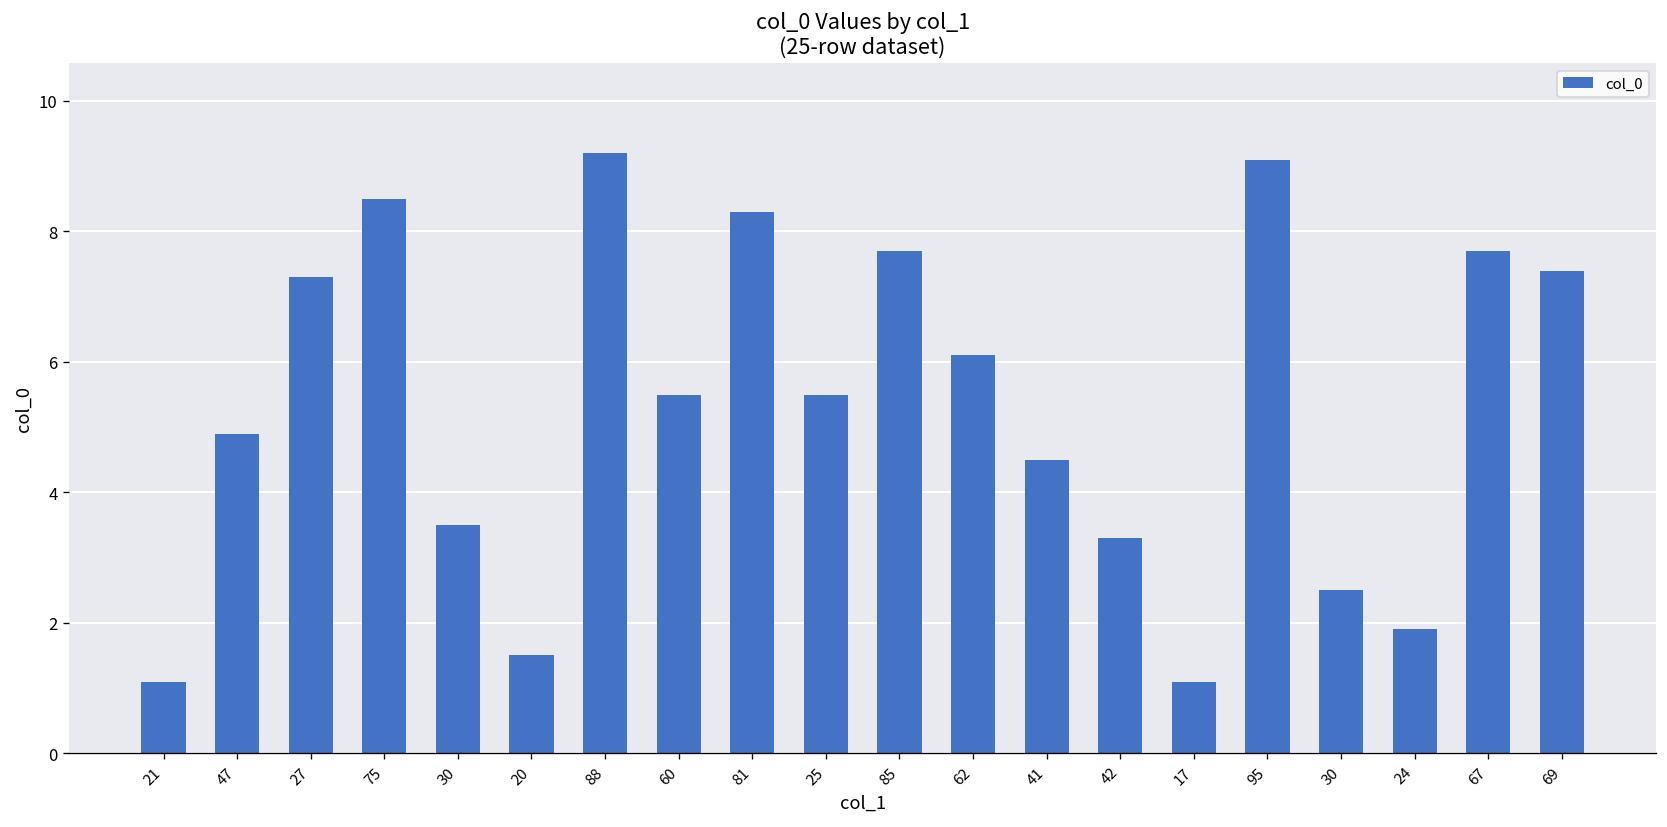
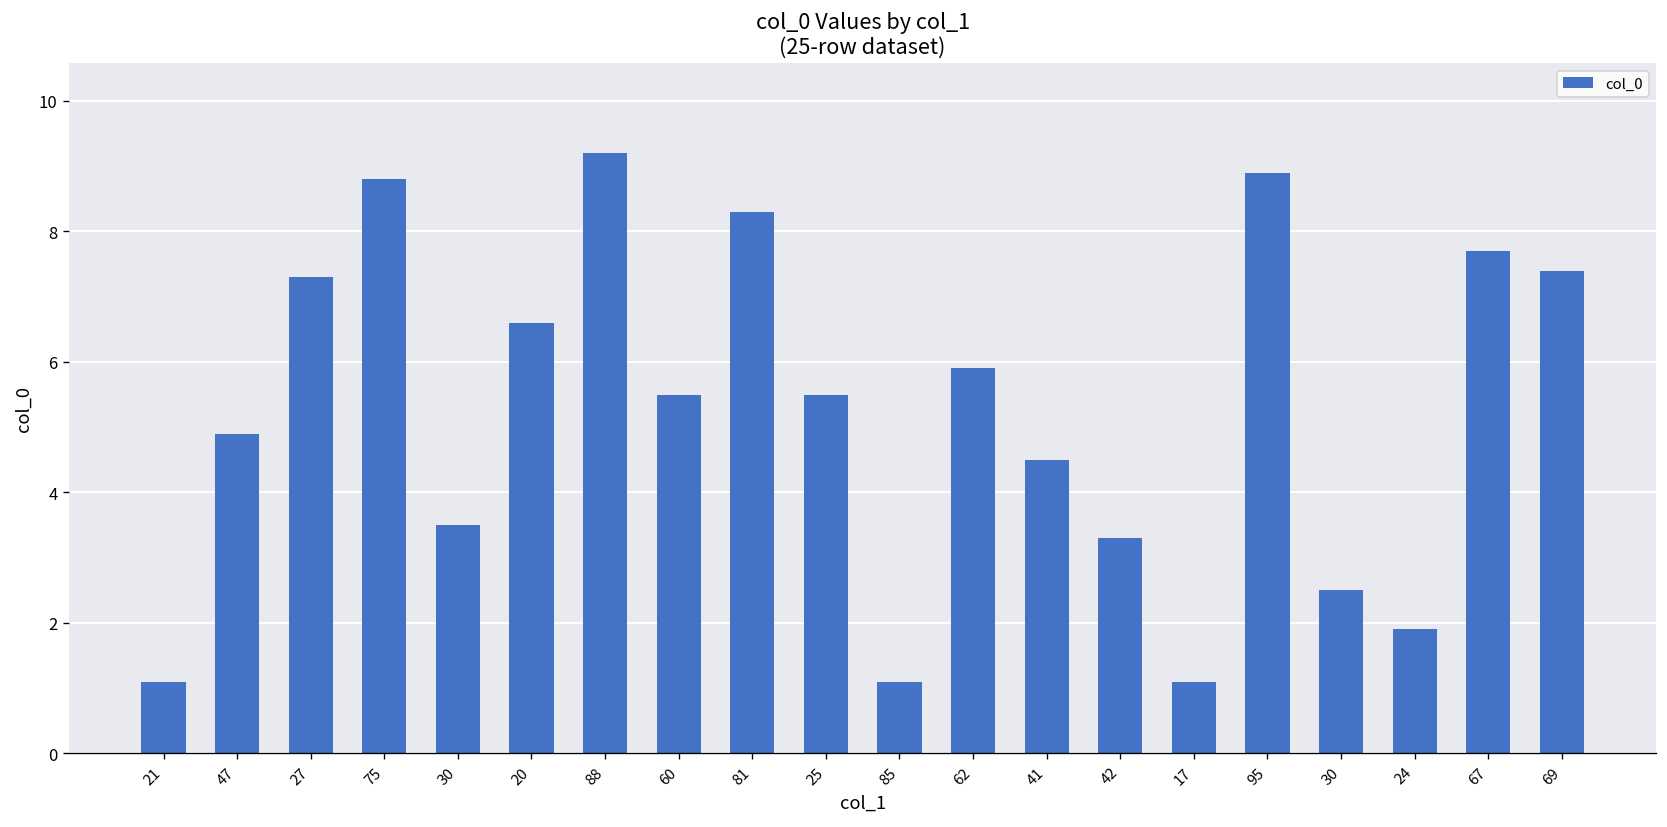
  {
    "21": 1.1,
    "47": 4.9,
    "27": 7.3,
-   "75": 8.5,
-   "20": 1.5,
+   "75": 8.8,
+   "20": 6.6,
    "88": 9.2,
    "60": 5.5,
    "81": 8.3,
    "25": 5.5,
-   "85": 7.7,
-   "62": 6.1,
+   "85": 1.1,
+   "62": 5.9,
    "41": 4.5,
    "42": 3.3,
    "17": 1.1,
-   "95": 9.1,
+   "95": 8.9,
    "24": 1.9,
    "67": 7.7,
    "69": 7.4
  }
